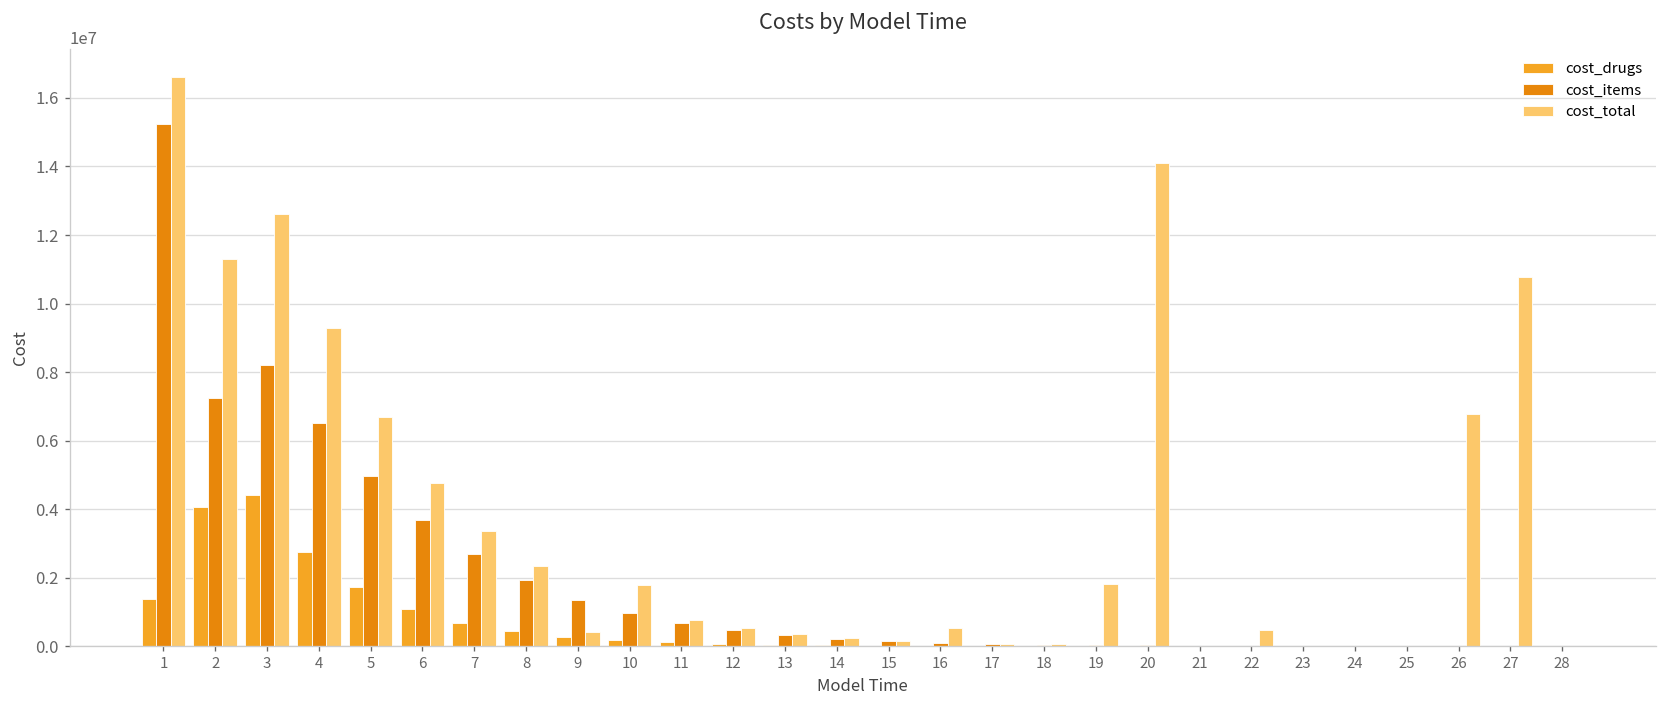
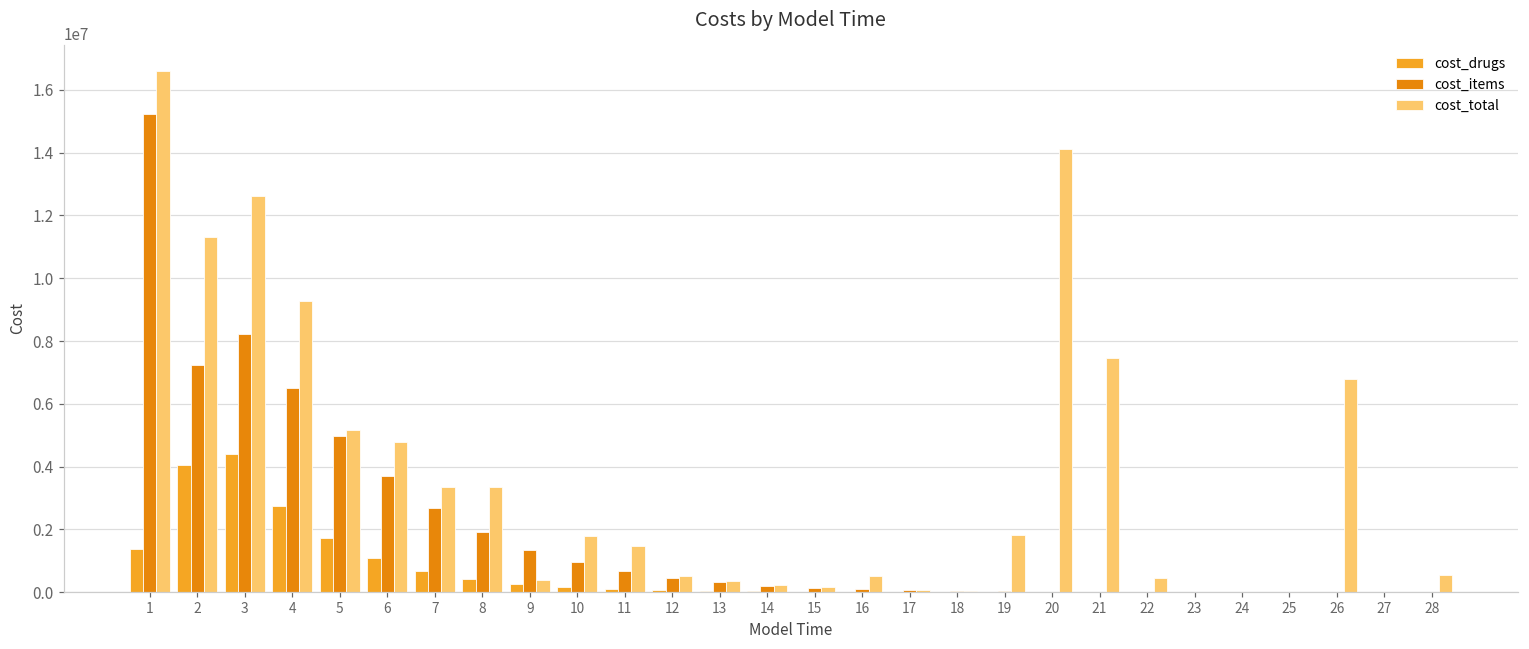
  {
    "cost_total": {
      "1": 16600000,
      "2": 11300000,
      "3": 12600000,
      "4": 9300000,
-     "5": 6700000,
+     "5": 5200000,
      "6": 4800000,
      "7": 3400000,
-     "8": 2300000,
+     "8": 3400000,
      "9": 400000,
      "10": 1800000,
-     "11": 800000,
+     "11": 1500000,
      "12": 500000,
      "13": 400000,
      "14": 200000,
      "15": 200000,
      "16": 500000,
      "19": 1800000,
      "20": 14100000,
-     "21": 0,
+     "21": 7500000,
      "22": 500000,
      "26": 6800000,
-     "27": 10800000,
-     "28": 0
+     "27": 0,
+     "28": 500000
    }
  }
